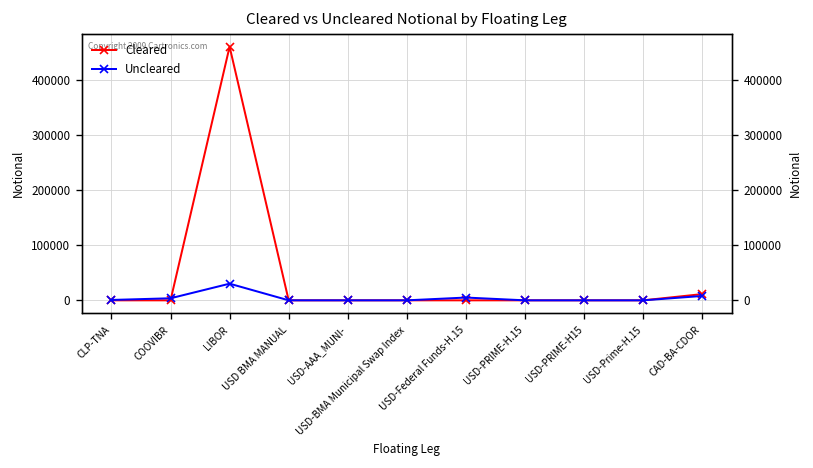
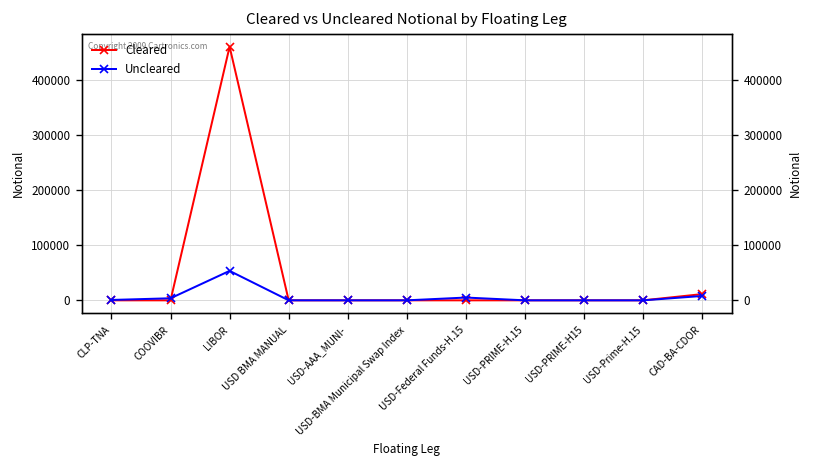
  {
    "Uncleared": {
-     "LIBOR": 30000
+     "LIBOR": 50000
    }
  }
